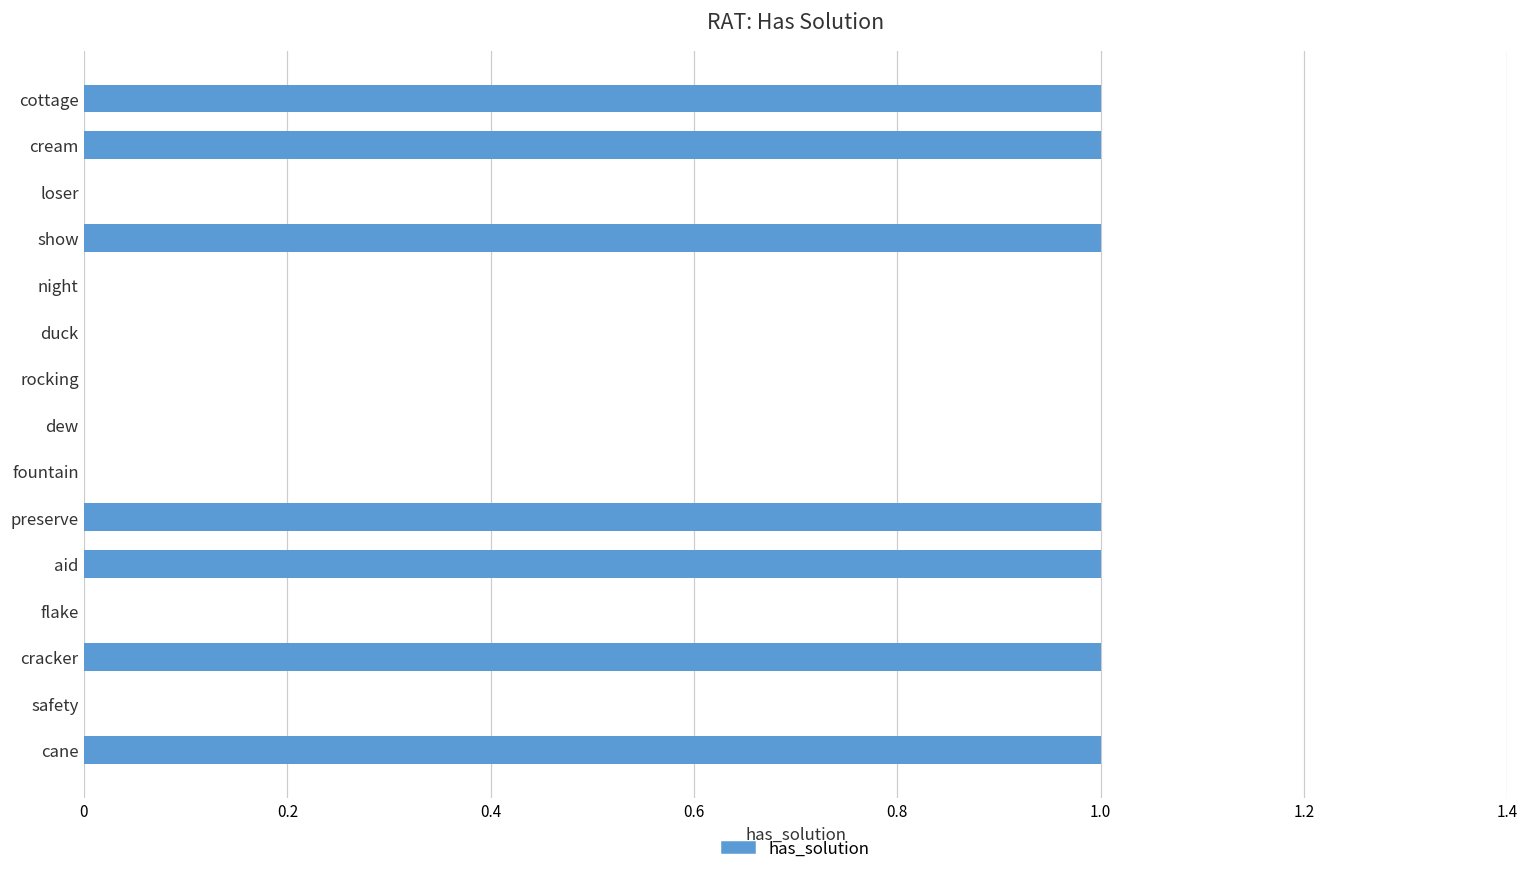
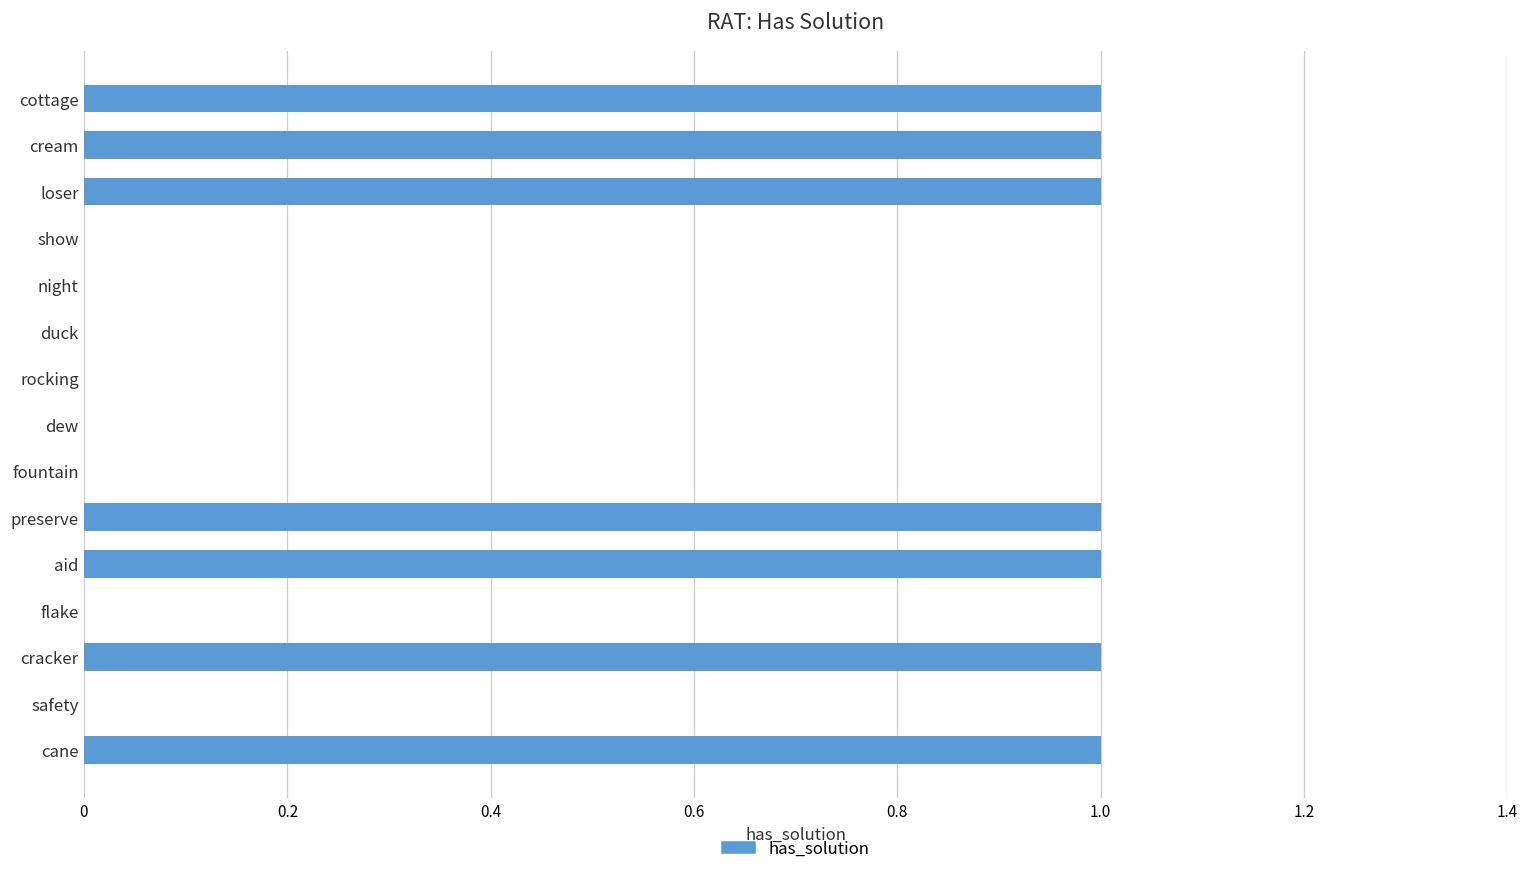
  {
    "cottage": 1,
    "cream": 1,
-   "loser": 0,
-   "show": 1,
+   "loser": 1,
+   "show": 0,
    "night": 0,
    "duck": 0,
    "rocking": 0,
    "dew": 0,
    "fountain": 0,
    "preserve": 1,
    "aid": 1,
    "flake": 0,
    "cracker": 1,
    "safety": 0,
    "cane": 1
  }
